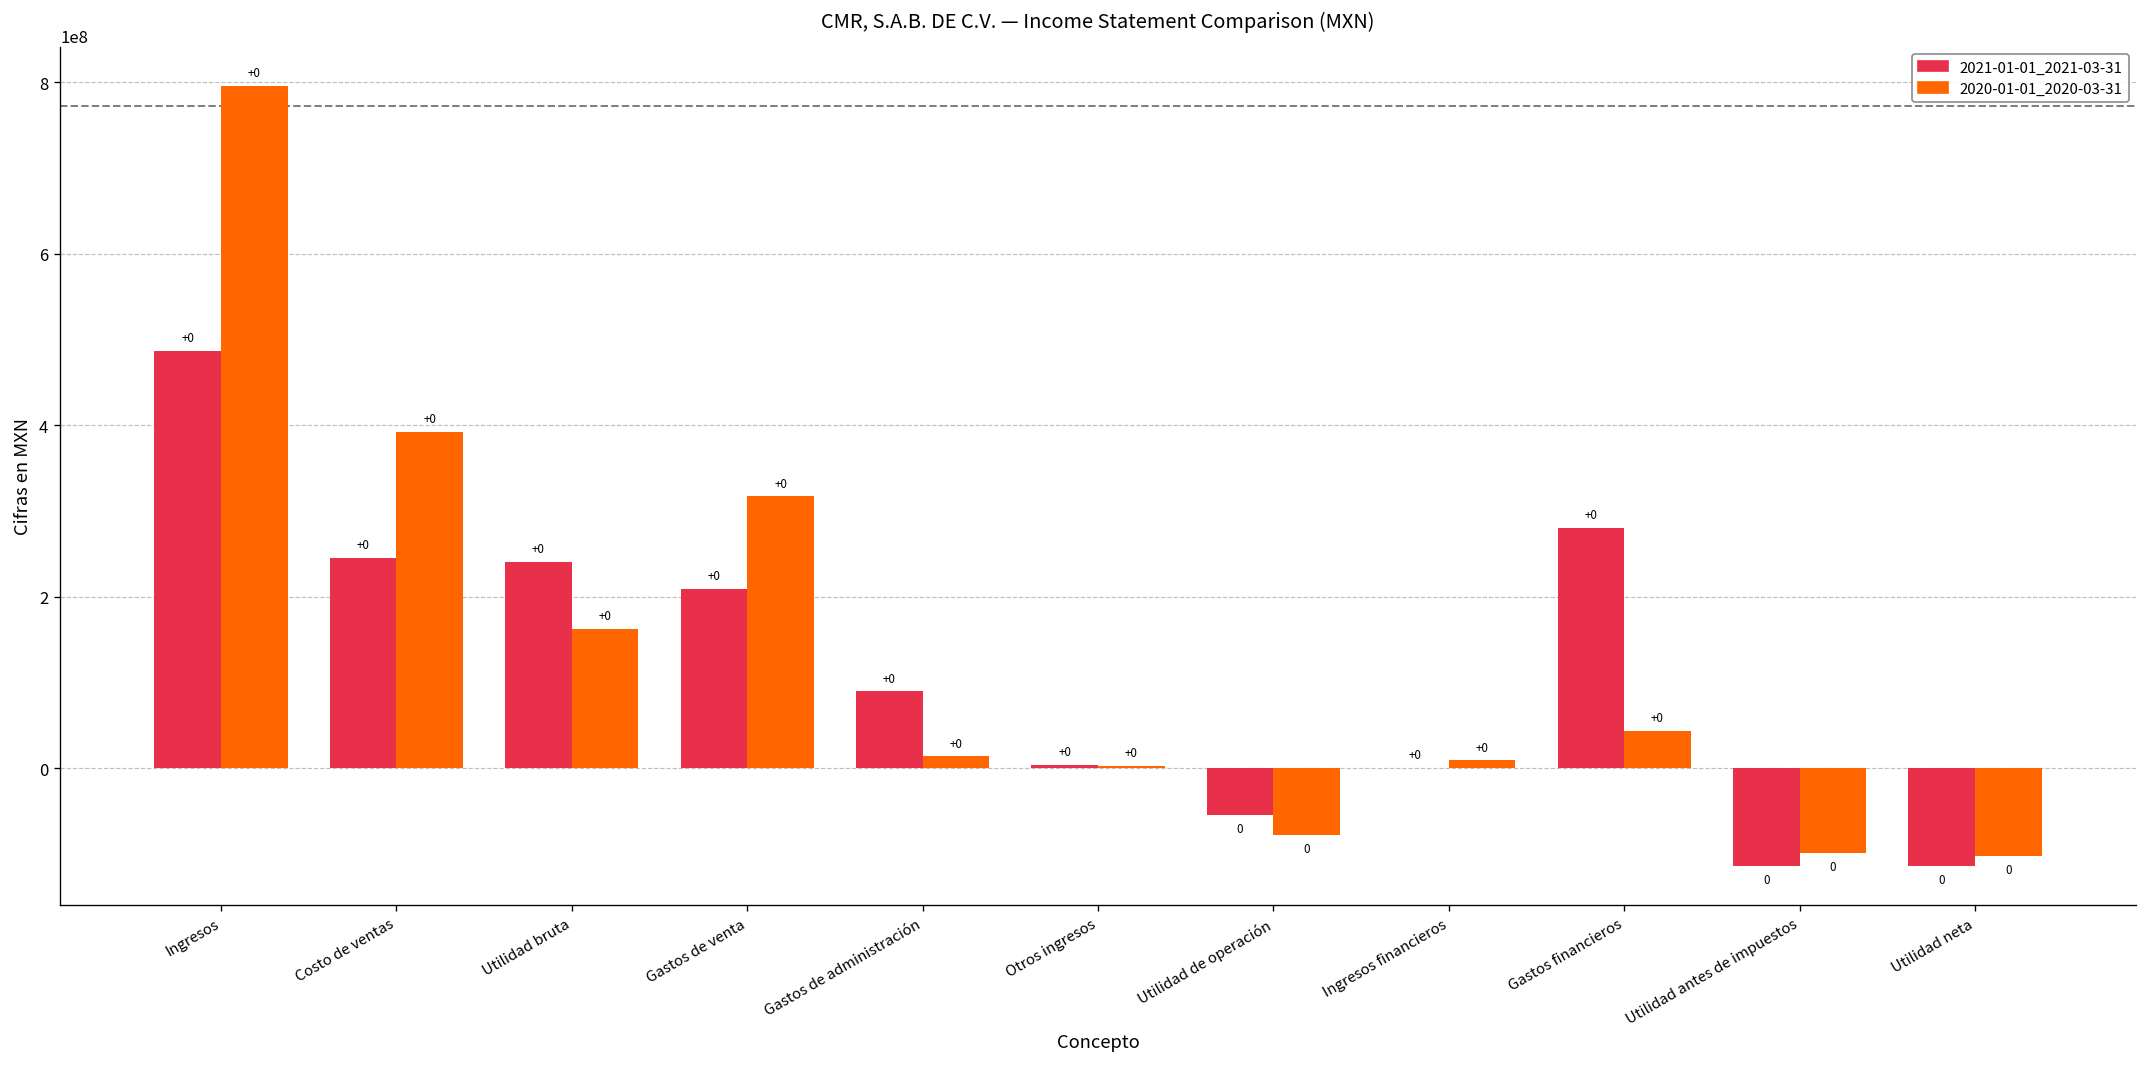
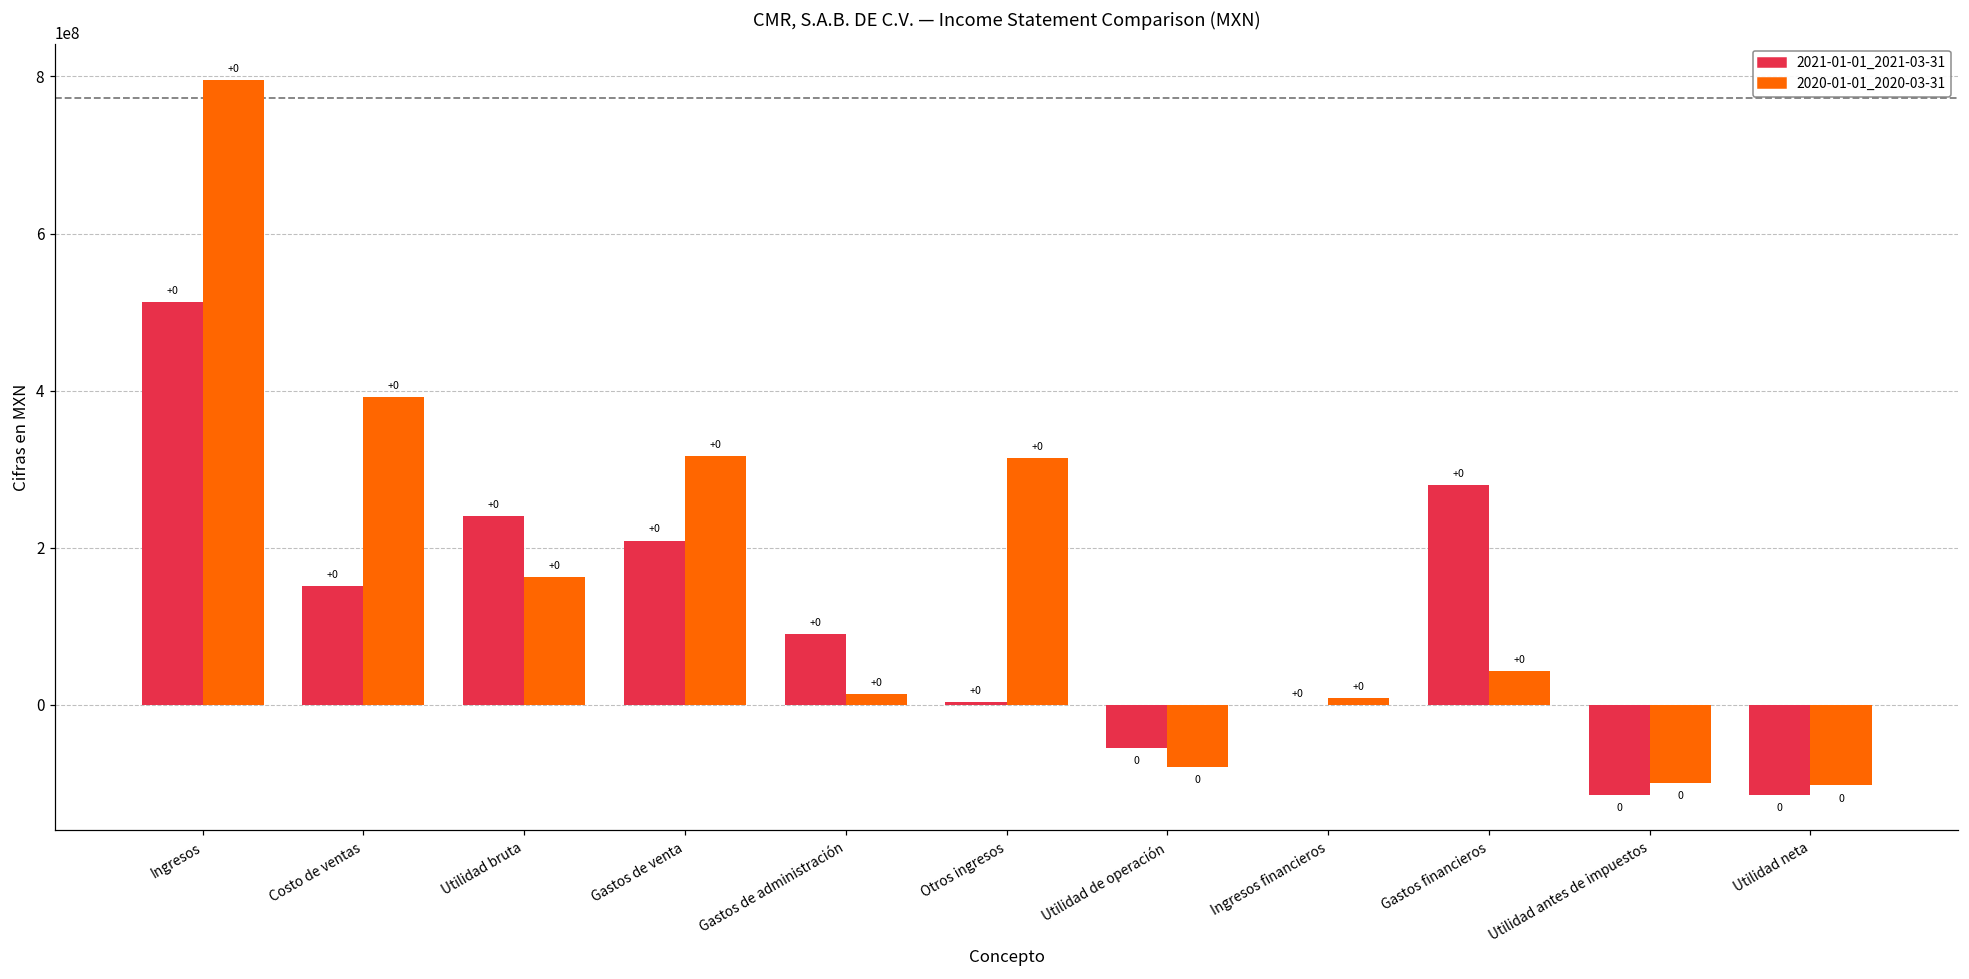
  {
    "2021-01-01_2021-03-31": {
-     "Ingresos": 490000000,
-     "Costo de ventas": 250000000
+     "Ingresos": 510000000,
+     "Costo de ventas": 150000000
    },
    "2020-01-01_2020-03-31": {
-     "Otros ingresos": 0
+     "Otros ingresos": 310000000
    }
  }
